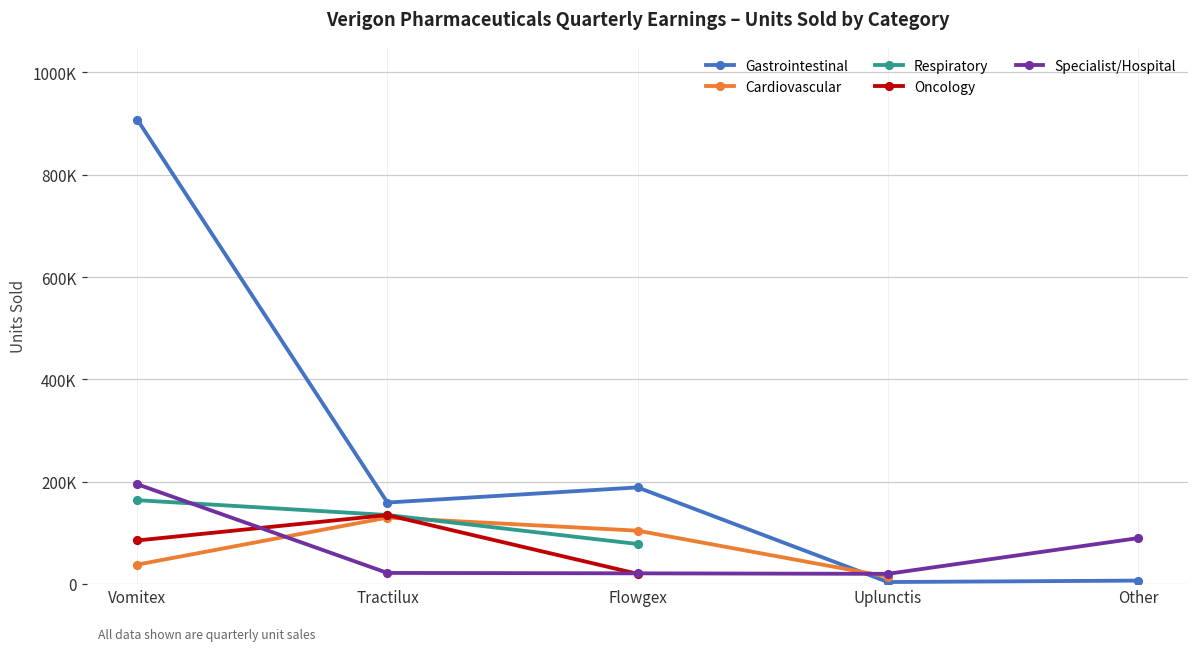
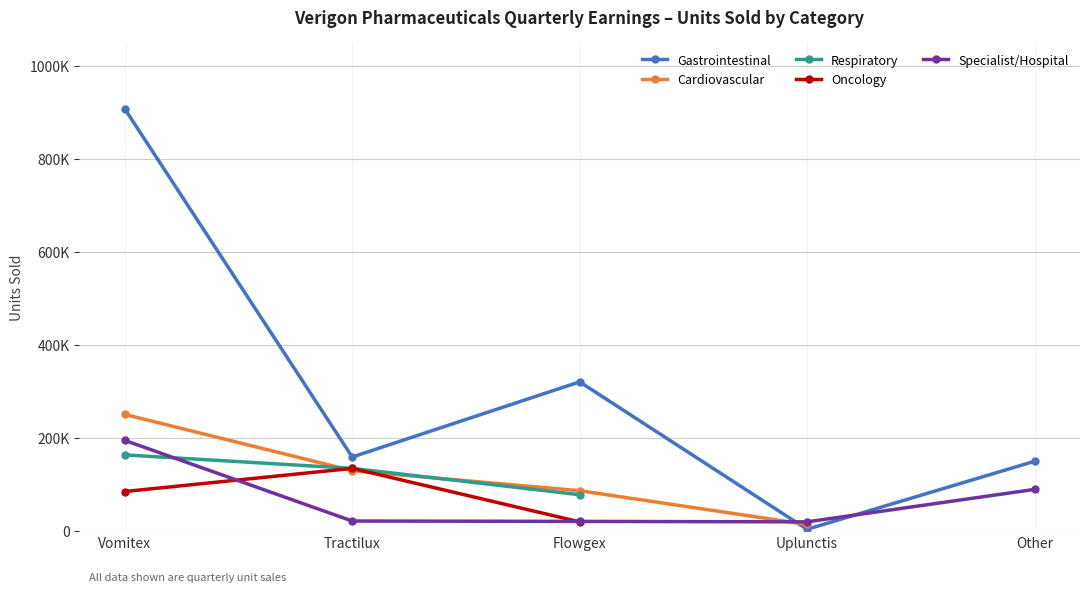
  {
    "Gastrointestinal": {
      "Vomitex": 910000,
      "Tractilux": 160000,
-     "Flowgex": 190000,
+     "Flowgex": 320000,
      "Uplunctis": 0,
-     "Other": 10000
+     "Other": 150000
    },
    "Cardiovascular": {
-     "Vomitex": 40000,
-     "Flowgex": 100000,
+     "Vomitex": 250000,
+     "Flowgex": 90000,
      "Uplunctis": 10000
    },
    "Respiratory": {
      "Vomitex": 160000,
      "Flowgex": 80000
    },
    "Oncology": {
      "Vomitex": 90000
    },
    "Specialist/Hospital": {
      "Vomitex": 200000,
      "Tractilux": 20000,
      "Uplunctis": 20000,
      "Other": 90000
    }
  }
